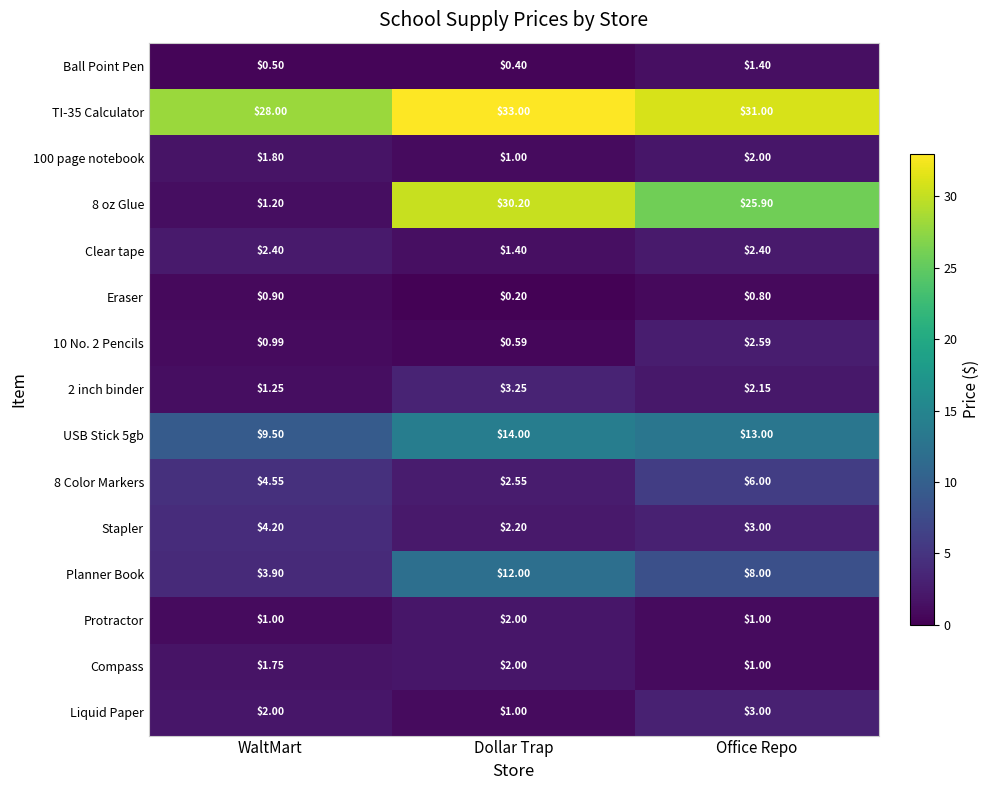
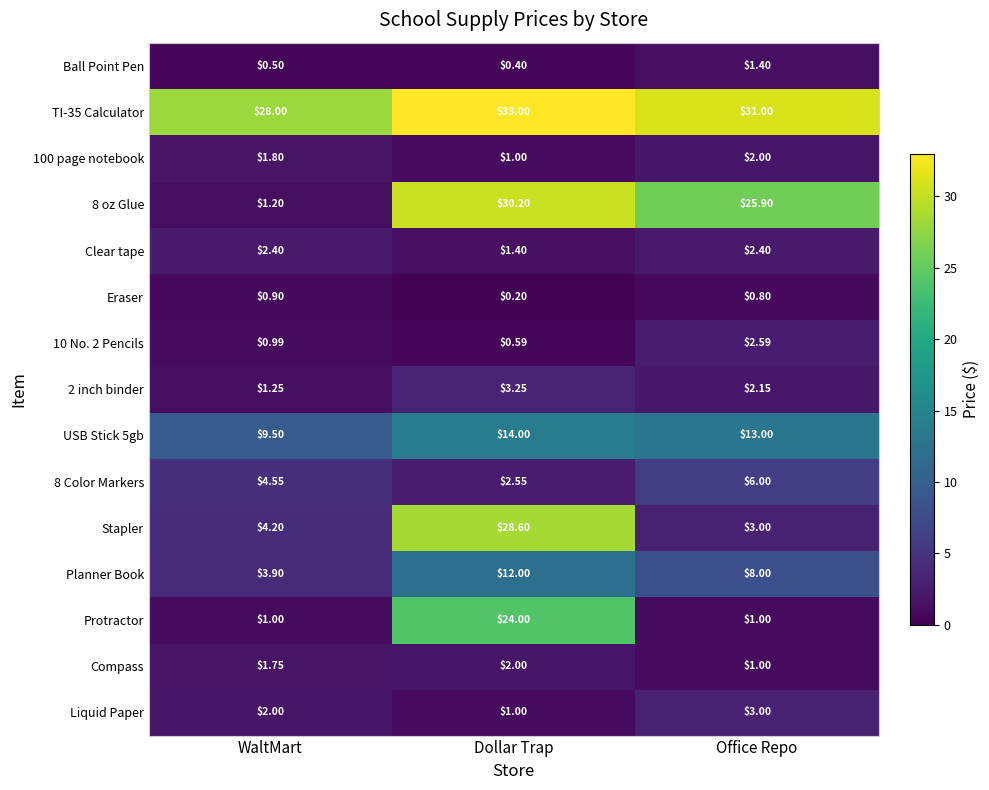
  {
    "Ball Point Pen": {
      "WaltMart": "$0.50",
      "Dollar Trap": "$0.40",
      "Office Repo": "$1.40"
    },
    "TI-35 Calculator": {
      "WaltMart": "$28.00",
      "Dollar Trap": "$33.00",
      "Office Repo": "$31.00"
    },
    "100 page notebook": {
      "WaltMart": "$1.80",
      "Dollar Trap": "$1.00",
      "Office Repo": "$2.00"
    },
    "8 oz Glue": {
      "WaltMart": "$1.20",
      "Dollar Trap": "$30.20",
      "Office Repo": "$25.90"
    },
    "Clear tape": {
      "WaltMart": "$2.40",
      "Dollar Trap": "$1.40",
      "Office Repo": "$2.40"
    },
    "Eraser": {
      "WaltMart": "$0.90",
      "Dollar Trap": "$0.20",
      "Office Repo": "$0.80"
    },
    "10 No. 2 Pencils": {
      "WaltMart": "$0.99",
      "Dollar Trap": "$0.59",
      "Office Repo": "$2.59"
    },
    "2 inch binder": {
      "WaltMart": "$1.25",
      "Dollar Trap": "$3.25",
      "Office Repo": "$2.15"
    },
    "USB Stick 5gb": {
      "WaltMart": "$9.50",
      "Dollar Trap": "$14.00",
      "Office Repo": "$13.00"
    },
    "8 Color Markers": {
      "WaltMart": "$4.55",
      "Dollar Trap": "$2.55",
      "Office Repo": "$6.00"
    },
    "Stapler": {
      "WaltMart": "$4.20",
-     "Dollar Trap": "$2.20",
+     "Dollar Trap": "$28.60",
      "Office Repo": "$3.00"
    },
    "Planner Book": {
      "WaltMart": "$3.90",
      "Dollar Trap": "$12.00",
      "Office Repo": "$8.00"
    },
    "Protractor": {
      "WaltMart": "$1.00",
-     "Dollar Trap": "$2.00",
+     "Dollar Trap": "$24.00",
      "Office Repo": "$1.00"
    },
    "Compass": {
      "WaltMart": "$1.75",
      "Dollar Trap": "$2.00",
      "Office Repo": "$1.00"
    },
    "Liquid Paper": {
      "WaltMart": "$2.00",
      "Dollar Trap": "$1.00",
      "Office Repo": "$3.00"
    }
  }
